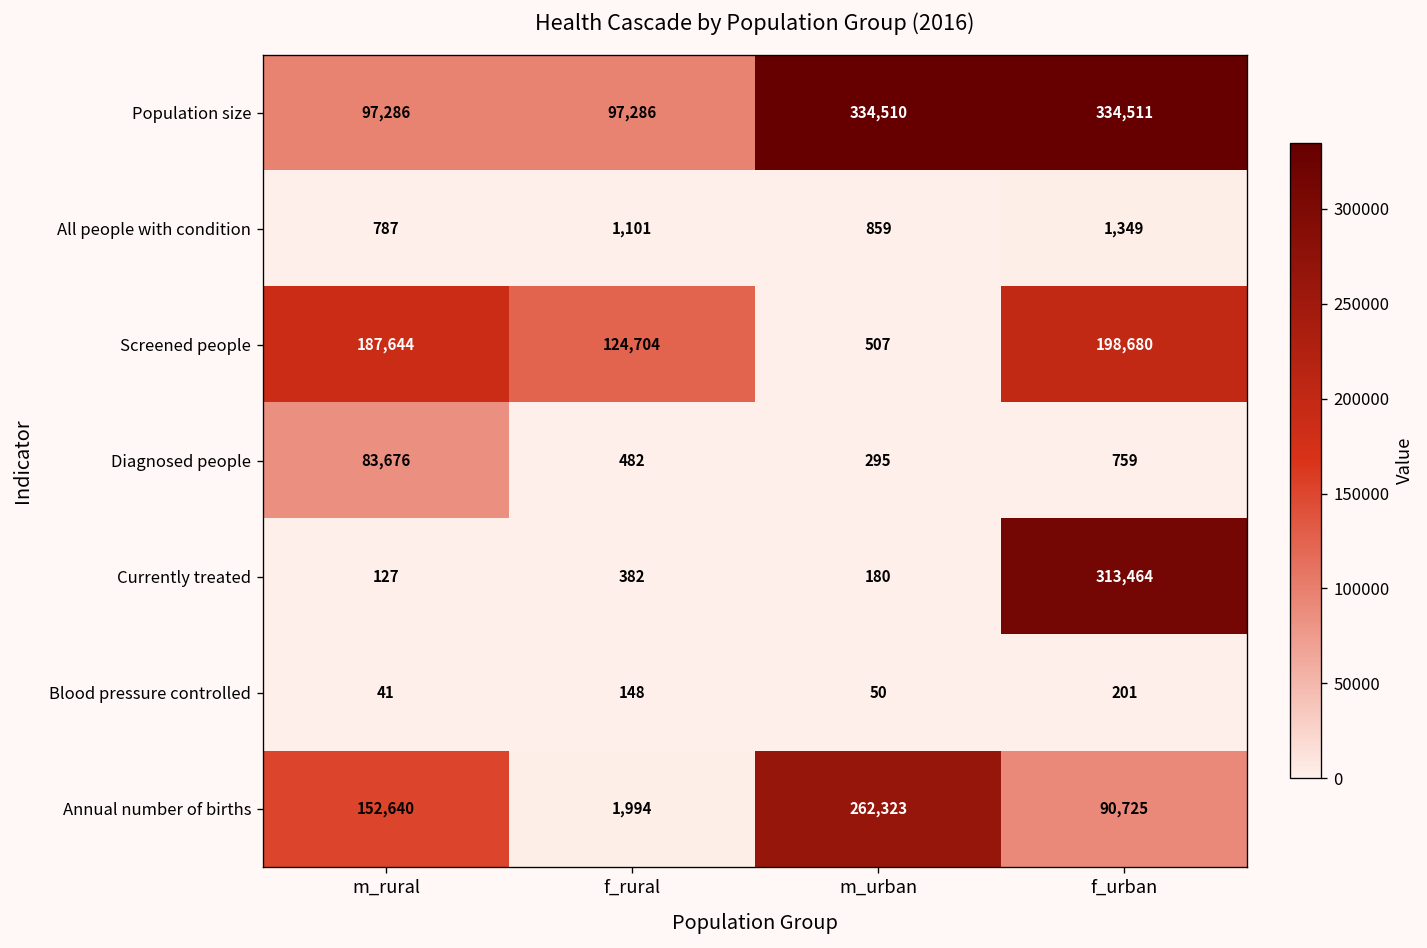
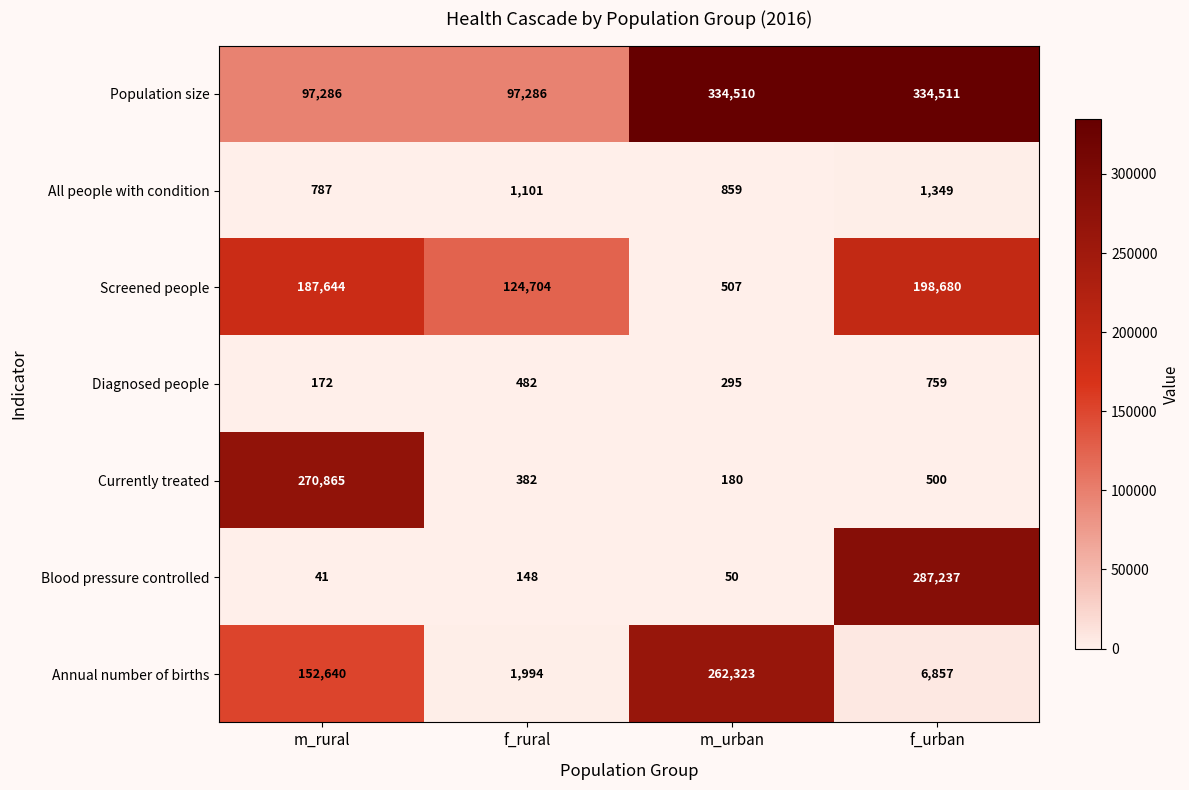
  {
    "Population size": {
      "m_rural": "97,286",
      "f_rural": "97,286",
      "m_urban": "334,510",
      "f_urban": "334,511"
    },
    "All people with condition": {
      "m_rural": "787",
      "f_rural": "1,101",
      "m_urban": "859",
      "f_urban": "1,349"
    },
    "Screened people": {
      "m_rural": "187,644",
      "f_rural": "124,704",
      "m_urban": "507",
      "f_urban": "198,680"
    },
    "Diagnosed people": {
-     "m_rural": "83,676",
+     "m_rural": "172",
      "f_rural": "482",
      "m_urban": "295",
      "f_urban": "759"
    },
    "Currently treated": {
-     "m_rural": "127",
+     "m_rural": "270,865",
      "f_rural": "382",
      "m_urban": "180",
-     "f_urban": "313,464"
+     "f_urban": "500"
    },
    "Blood pressure controlled": {
      "m_rural": "41",
      "f_rural": "148",
      "m_urban": "50",
-     "f_urban": "201"
+     "f_urban": "287,237"
    },
    "Annual number of births": {
      "m_rural": "152,640",
      "f_rural": "1,994",
      "m_urban": "262,323",
-     "f_urban": "90,725"
+     "f_urban": "6,857"
    }
  }
